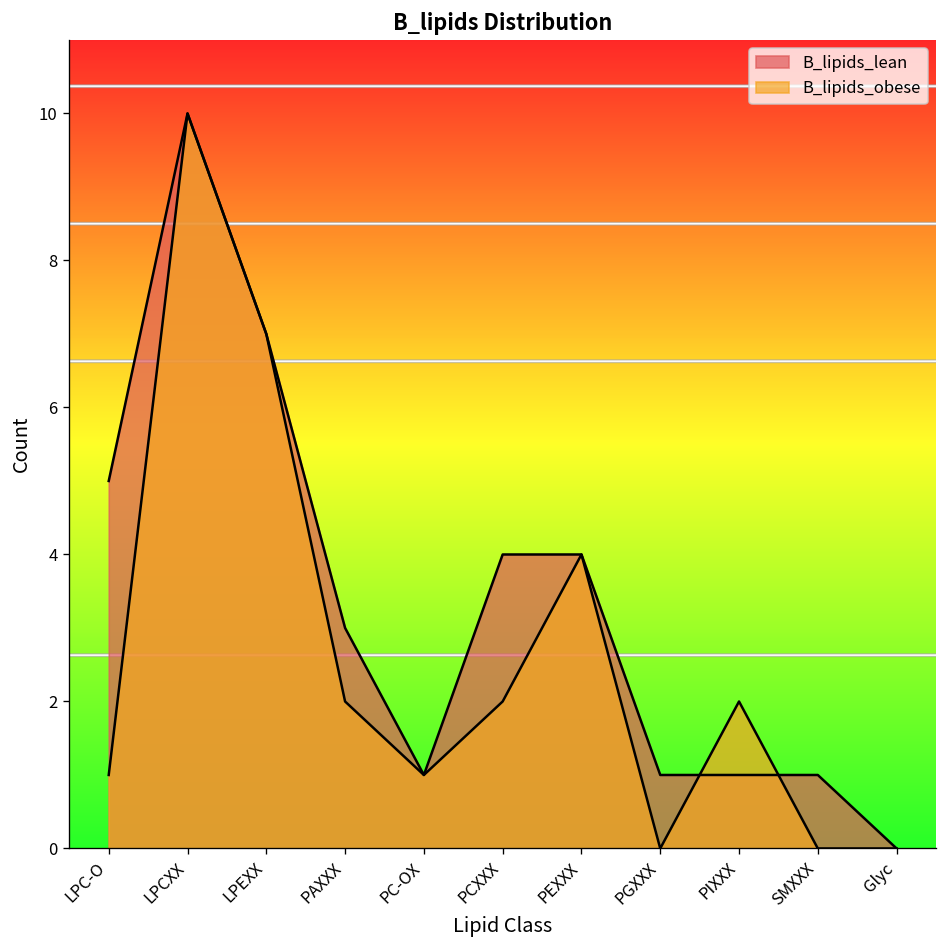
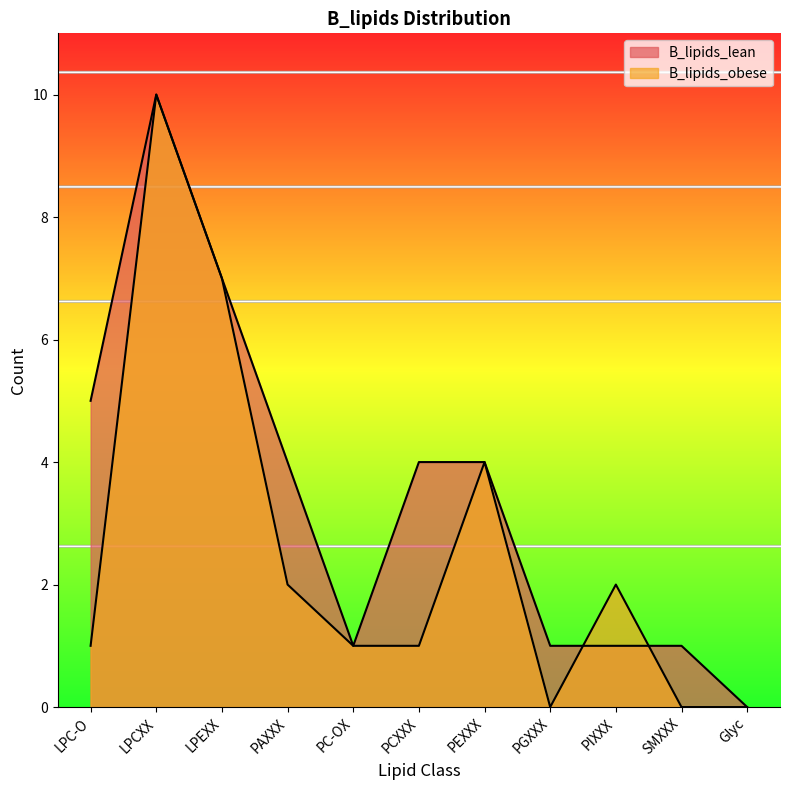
  {
    "B_lipids_lean": {
      "LPC-O": 5,
-     "PAXXX": 3,
+     "PAXXX": 4,
      "PCXXX": 4,
      "PGXXX": 1,
      "PIXXX": 1,
      "SMXXX": 1
    },
    "B_lipids_obese": {
      "LPC-O": 1,
      "PAXXX": 2,
-     "PCXXX": 2,
+     "PCXXX": 1,
      "PGXXX": 0,
      "PIXXX": 2,
      "SMXXX": 0
    }
  }
